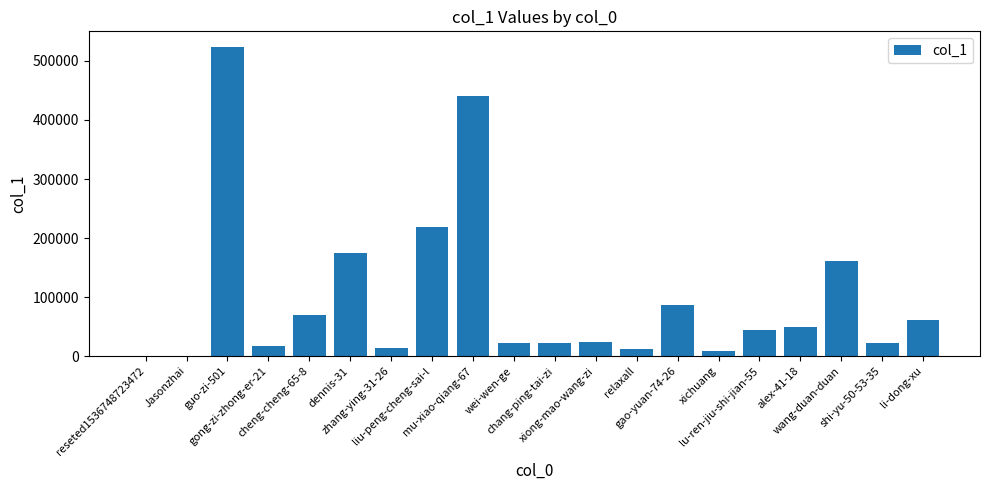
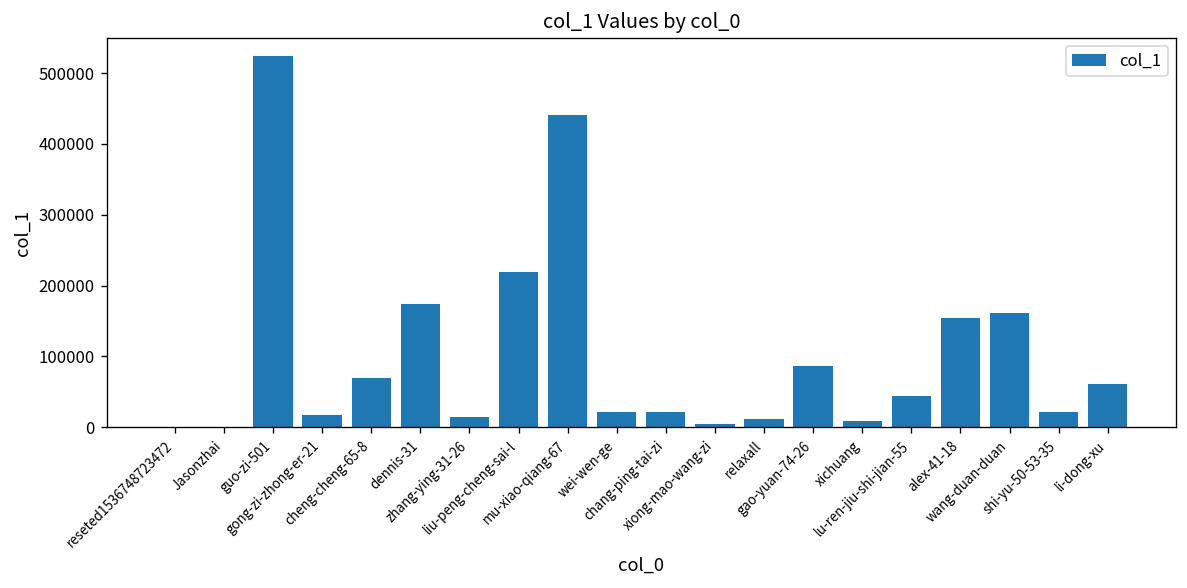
  {
    "guo-zi-501": 520000,
    "gong-zi-zhong-er-21": 20000,
    "cheng-cheng-65-8": 70000,
    "dennis-31": 170000,
    "zhang-ying-31-26": 10000,
    "liu-peng-cheng-sai-l": 220000,
    "mu-xiao-qiang-67": 440000,
    "wei-wen-ge": 20000,
    "chang-ping-tai-zi": 20000,
-   "xiong-mao-wang-zi": 20000,
+   "xiong-mao-wang-zi": 0,
    "relaxall": 10000,
    "gao-yuan-74-26": 90000,
    "xichuang": 10000,
    "lu-ren-jiu-shi-jian-55": 40000,
-   "alex-41-18": 50000,
+   "alex-41-18": 150000,
    "wang-duan-duan": 160000,
    "shi-yu-50-53-35": 20000,
    "li-dong-xu": 60000
  }
